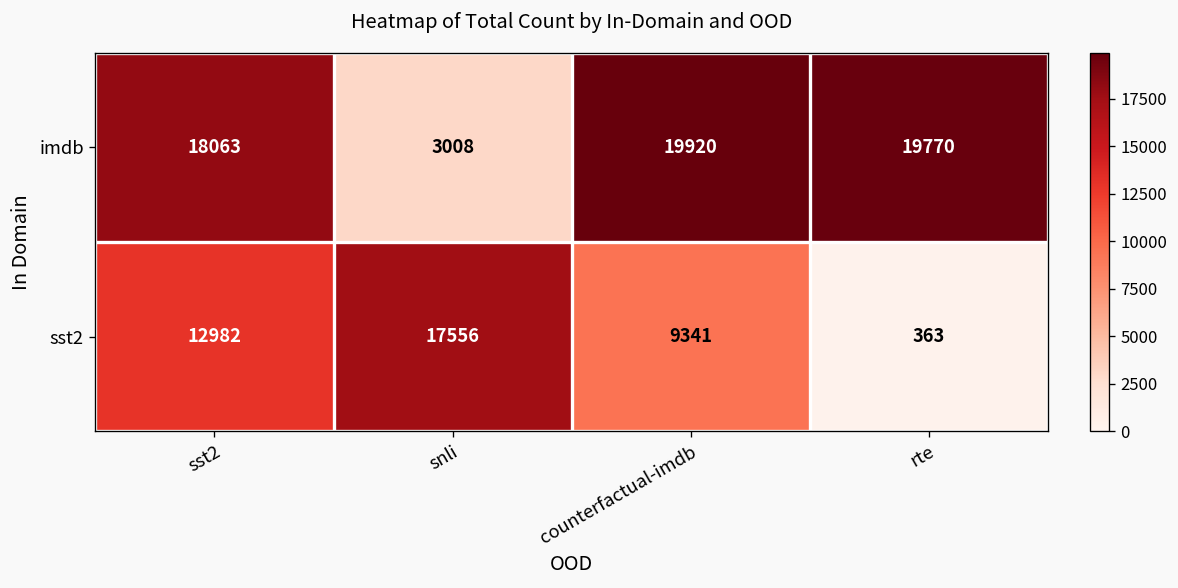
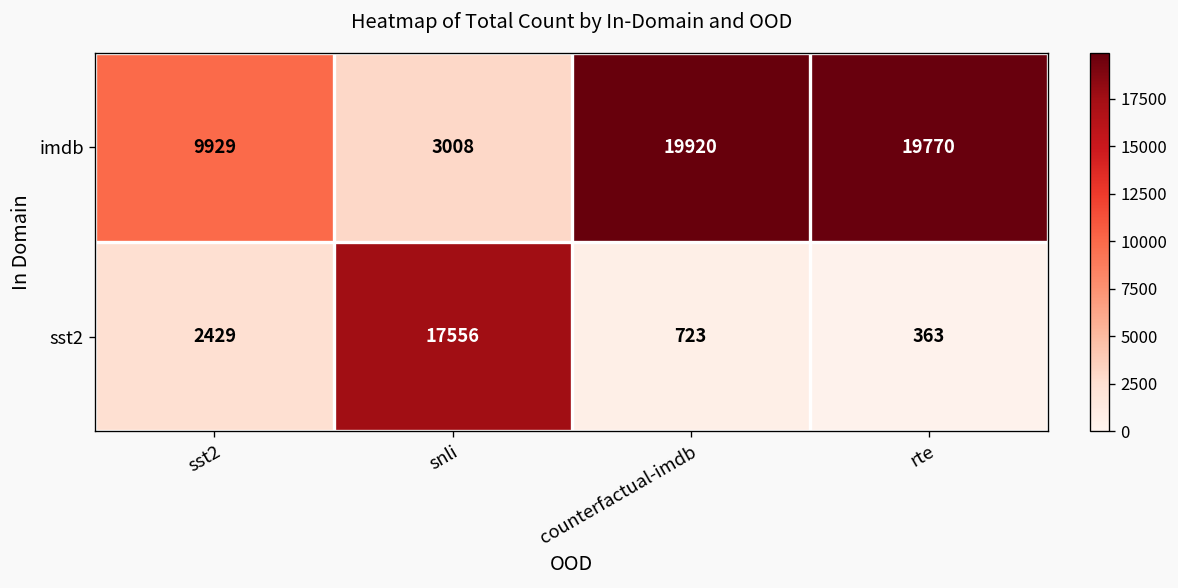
  {
    "imdb": {
-     "sst2": 18063,
+     "sst2": 9929,
      "snli": 3008,
      "counterfactual-imdb": 19920,
      "rte": 19770
    },
    "sst2": {
-     "sst2": 12982,
+     "sst2": 2429,
      "snli": 17556,
-     "counterfactual-imdb": 9341,
+     "counterfactual-imdb": 723,
      "rte": 363
    }
  }
